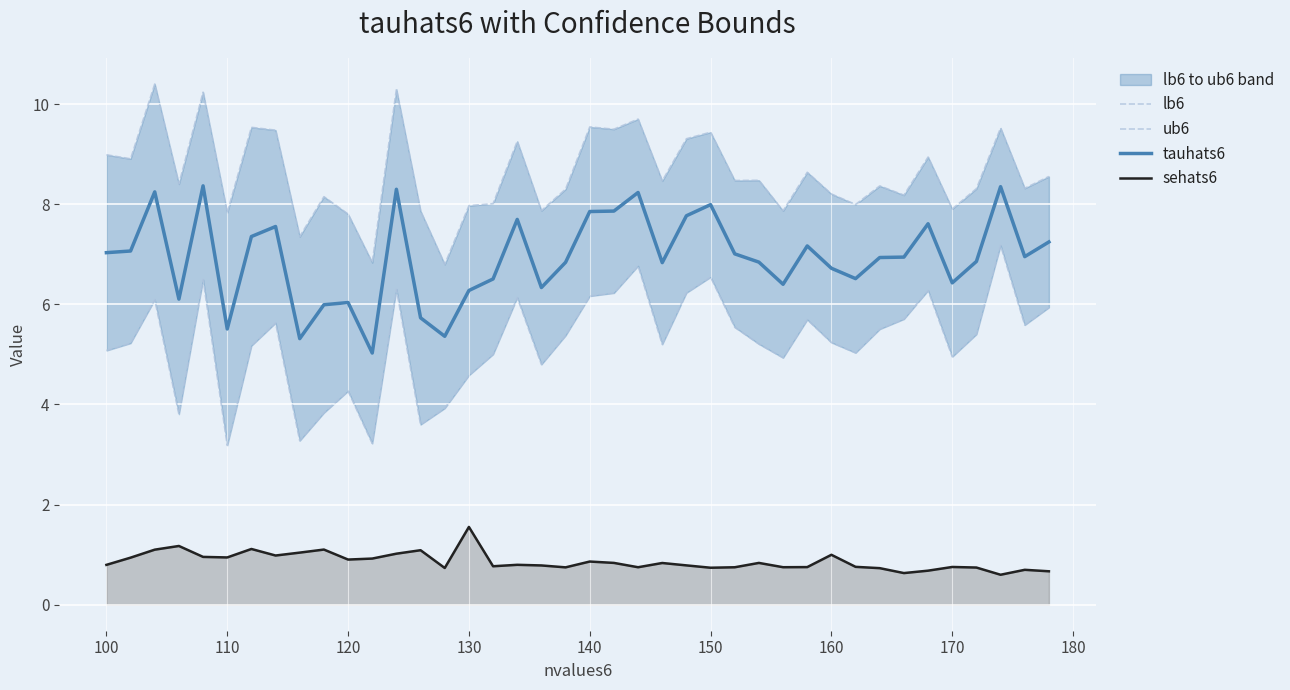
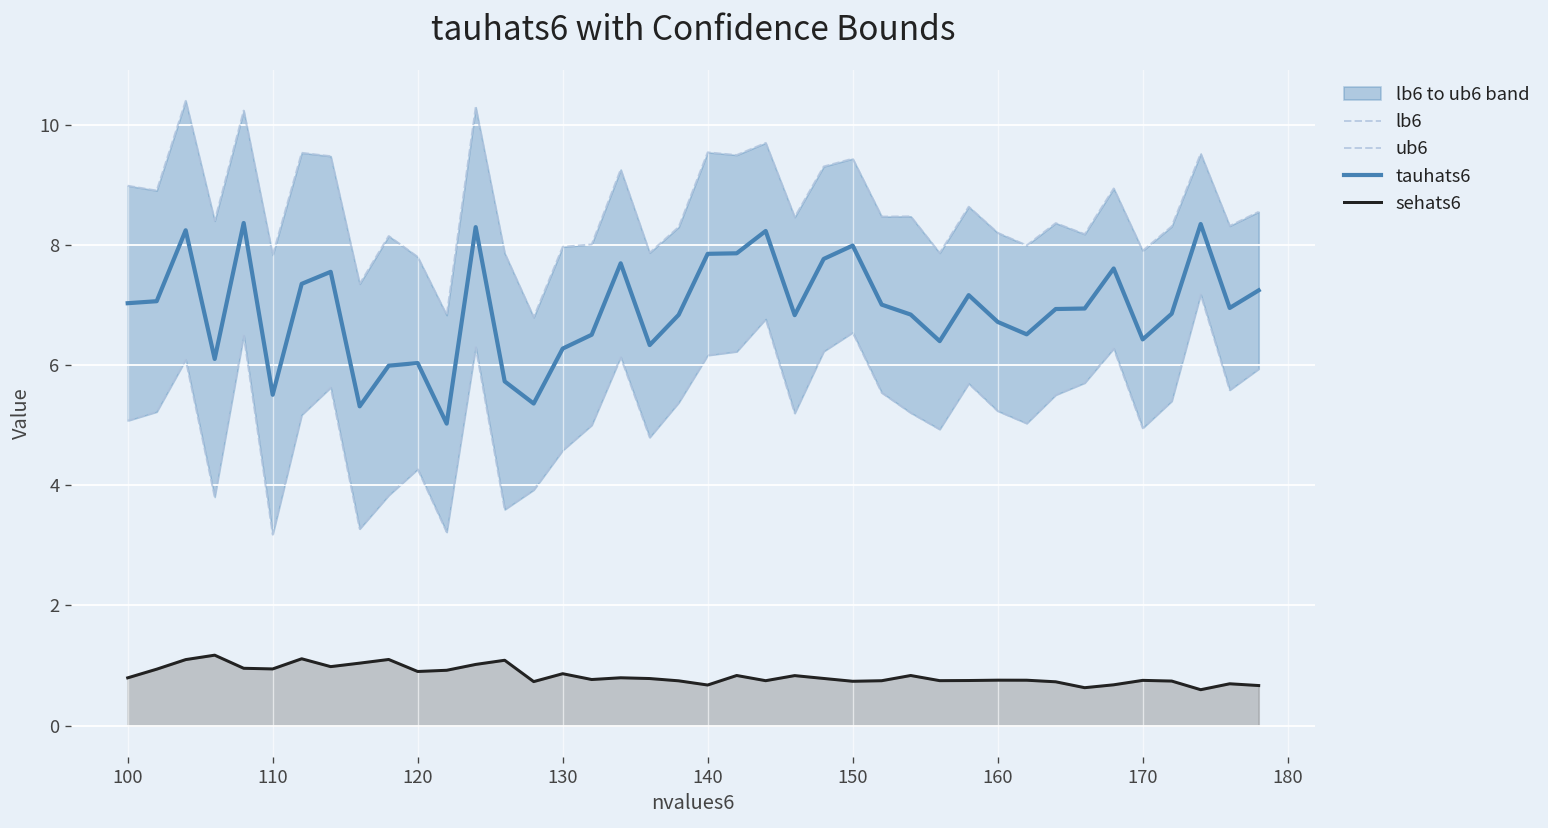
  {
    "sehats6": {
      "100": 0.8,
      "110": 0.9,
      "120": 0.9,
-     "130": 1.6,
-     "140": 0.9,
+     "130": 0.9,
+     "140": 0.7,
      "150": 0.7,
-     "160": 1.0,
+     "160": 0.8,
      "170": 0.8
    }
  }
